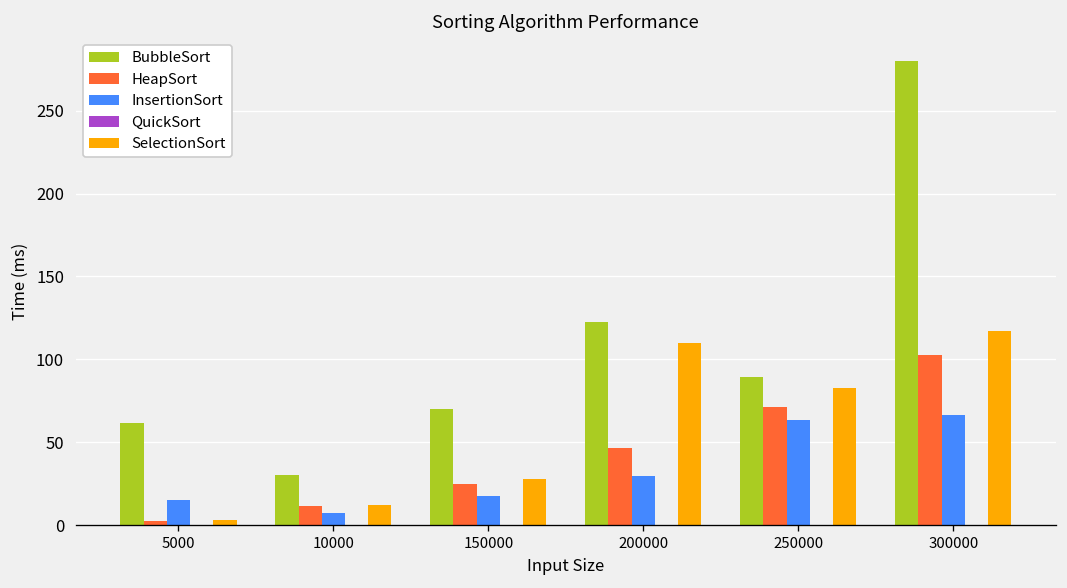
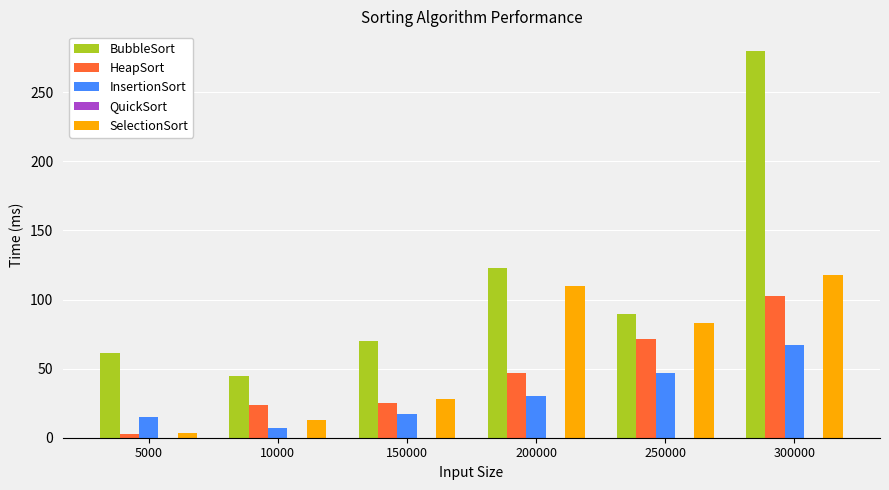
  {
    "BubbleSort": {
      "5000": 61,
-     "10000": 30,
+     "10000": 45,
      "150000": 70,
      "200000": 123,
      "250000": 89,
      "300000": 280
    },
    "HeapSort": {
      "5000": 3,
-     "10000": 11,
+     "10000": 24,
      "150000": 25,
      "200000": 47,
      "250000": 71,
      "300000": 102
    },
    "InsertionSort": {
      "5000": 15,
      "10000": 7,
      "150000": 17,
      "200000": 30,
-     "250000": 64,
+     "250000": 47,
      "300000": 67
    },
    "SelectionSort": {
      "5000": 3,
      "10000": 13,
      "150000": 28,
      "200000": 110,
      "250000": 83,
      "300000": 117
    }
  }
